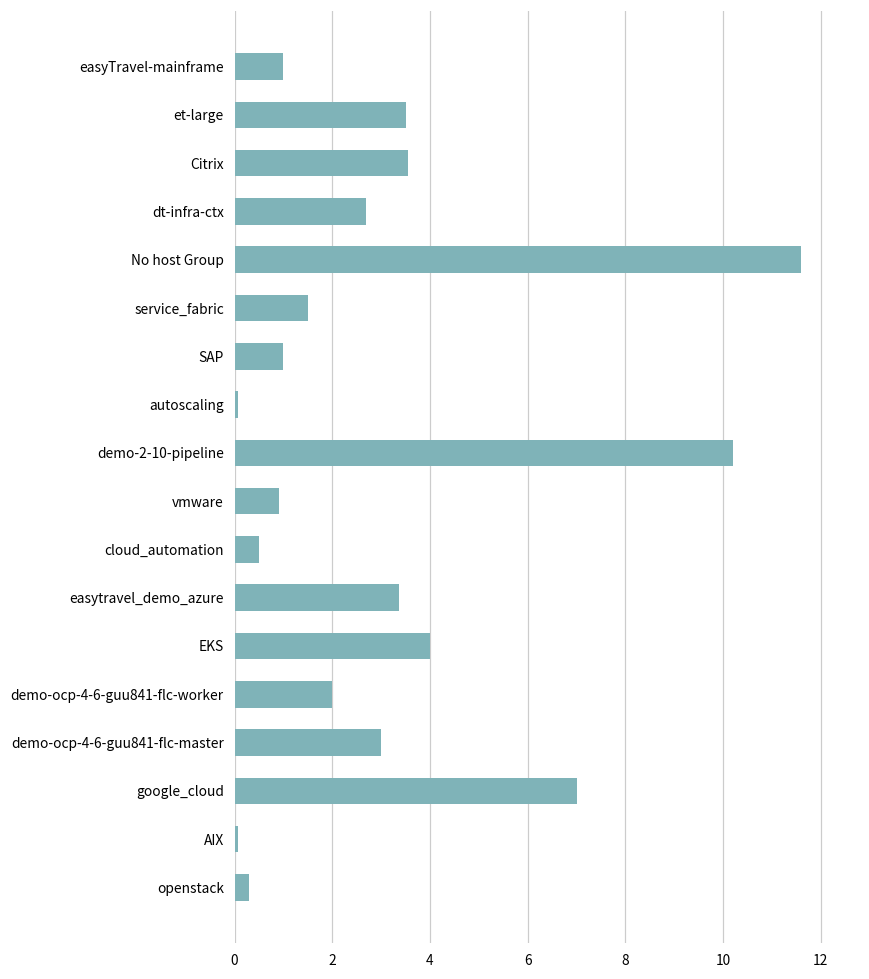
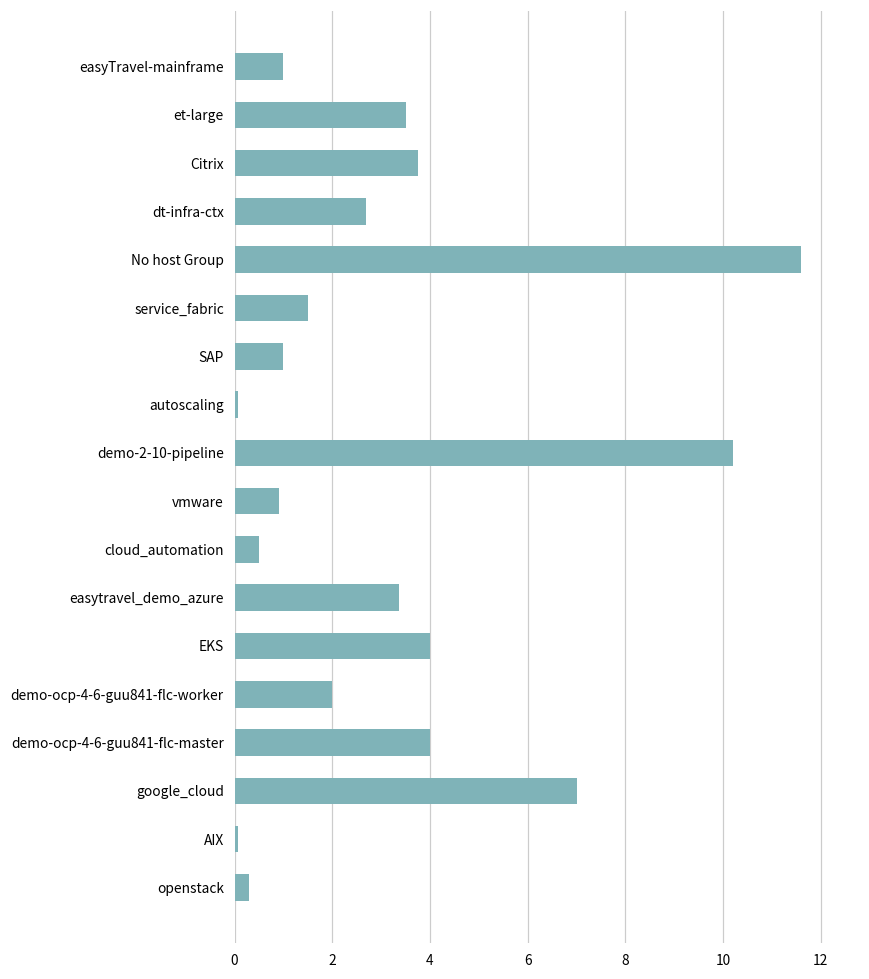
  {
    "easyTravel-mainframe": 1.0,
    "et-large": 3.5,
-   "Citrix": 3.6,
+   "Citrix": 3.8,
    "dt-infra-ctx": 2.7,
    "No host Group": 11.6,
    "service_fabric": 1.5,
    "SAP": 1.0,
    "autoscaling": 0.1,
    "demo-2-10-pipeline": 10.2,
    "vmware": 0.9,
    "cloud_automation": 0.5,
    "easytravel_demo_azure": 3.4,
    "EKS": 4.0,
    "demo-ocp-4-6-guu841-flc-worker": 2.0,
-   "demo-ocp-4-6-guu841-flc-master": 3,
+   "demo-ocp-4-6-guu841-flc-master": 4,
    "google_cloud": 7.0,
    "AIX": 0.1,
    "openstack": 0.3
  }
